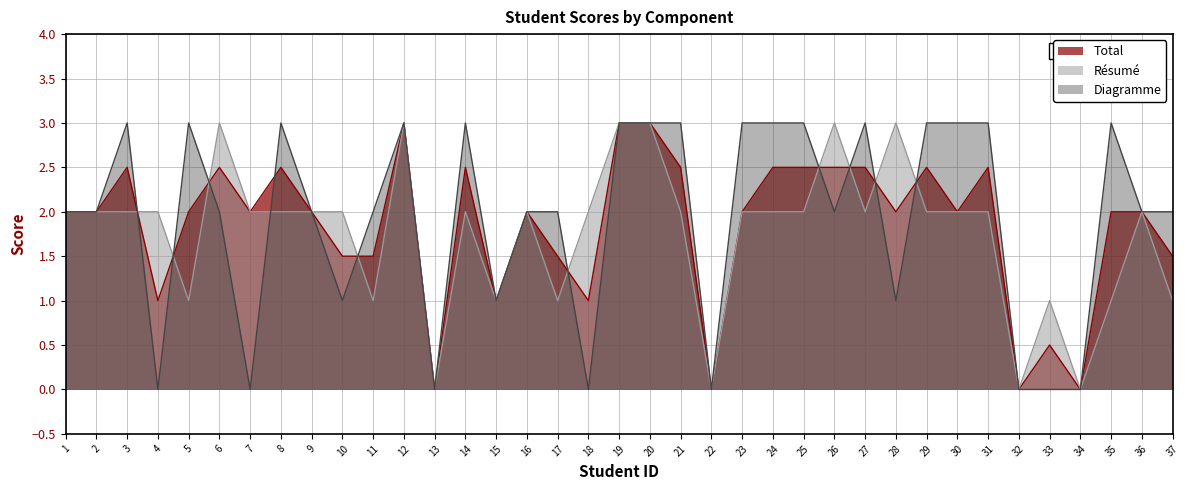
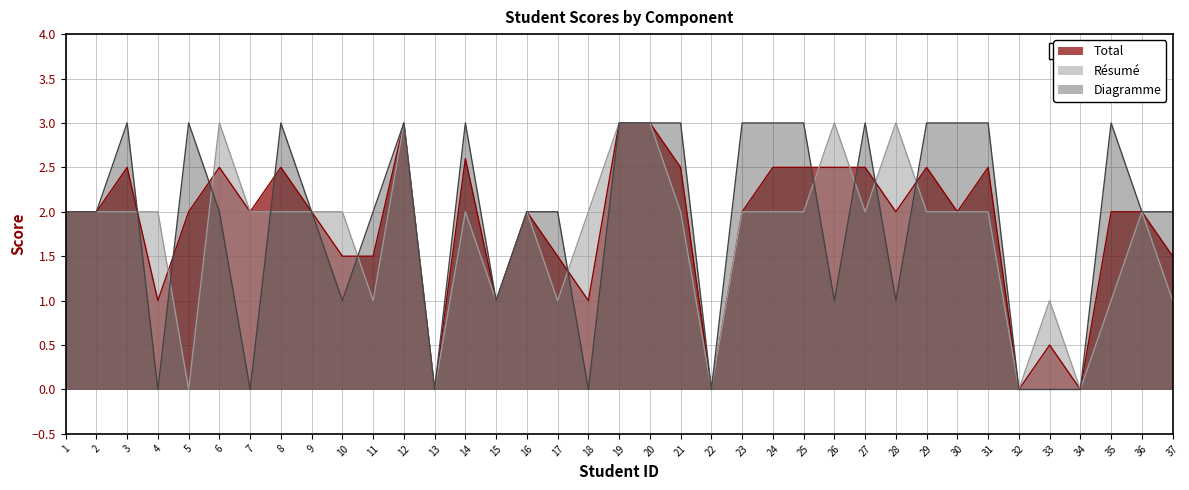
  {
    "Total": {
      "3": 2.5,
      "4": 1.0,
      "5": 2.0,
      "6": 2.5,
      "8": 2.5,
      "10": 1.5,
      "11": 1.5,
-     "14": 2.5,
+     "14": 2.6,
      "17": 1.5,
      "18": 1.0,
      "21": 2.5,
      "24": 2.5,
      "25": 2.5,
      "26": 2.5,
      "27": 2.5,
      "28": 2.0,
      "29": 2.5,
      "31": 2.5,
      "33": 0.5,
      "35": 2.0,
      "37": 1.5
    },
    "Résumé": {
      "3": 2,
      "4": 2,
-     "5": 1,
+     "5": 0,
      "6": 3,
      "8": 2,
      "10": 2,
      "11": 1,
      "14": 2,
      "17": 1,
      "18": 2,
      "21": 2,
      "24": 2,
      "25": 2,
      "26": 3,
      "27": 2,
      "28": 3,
      "29": 2,
      "31": 2,
      "33": 1,
      "35": 1,
      "37": 1
    },
    "Diagramme": {
      "3": 3,
      "4": 0,
      "5": 3,
      "6": 2,
      "7": 0,
      "8": 3,
      "10": 1,
      "11": 2,
      "14": 3,
      "17": 2,
      "18": 0,
      "21": 3,
      "23": 3,
      "24": 3,
      "25": 3,
-     "26": 2,
+     "26": 1,
      "27": 3,
      "28": 1,
      "29": 3,
      "30": 3,
      "31": 3,
      "33": 0,
      "35": 3,
      "37": 2
    }
  }
